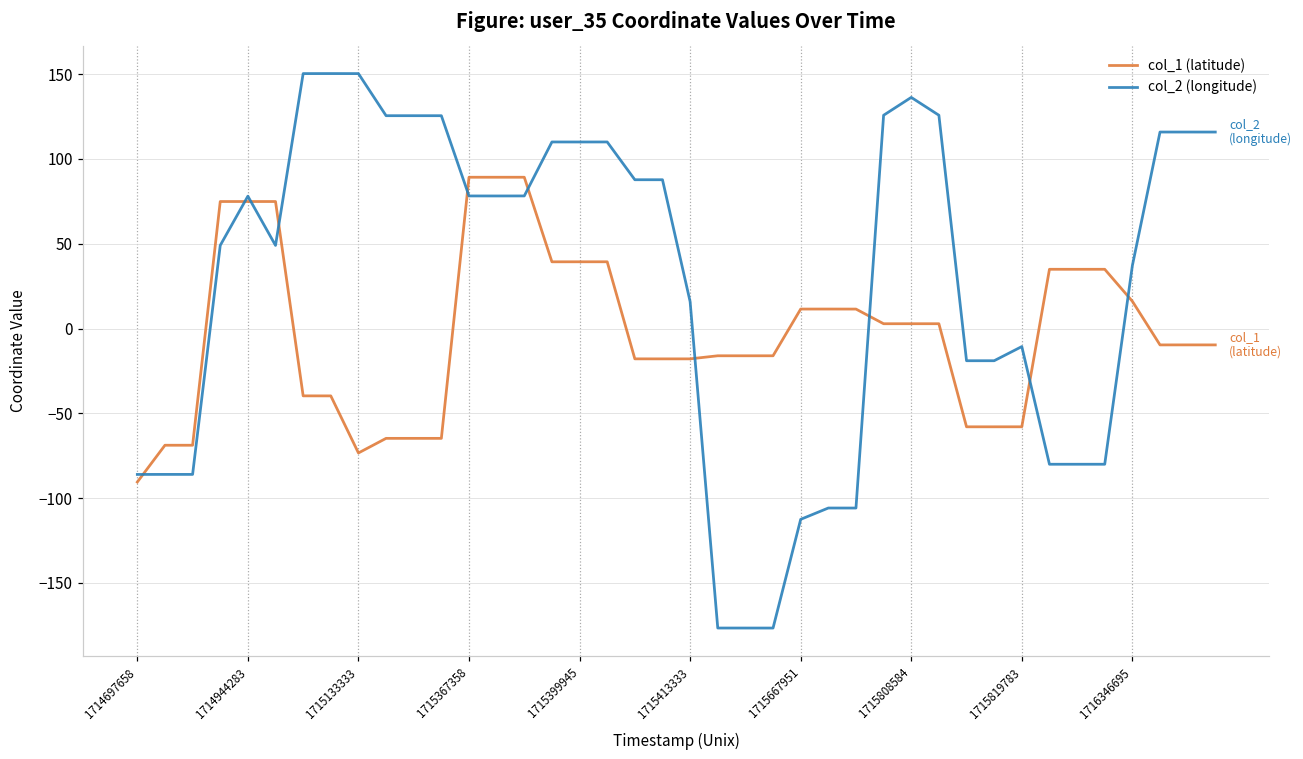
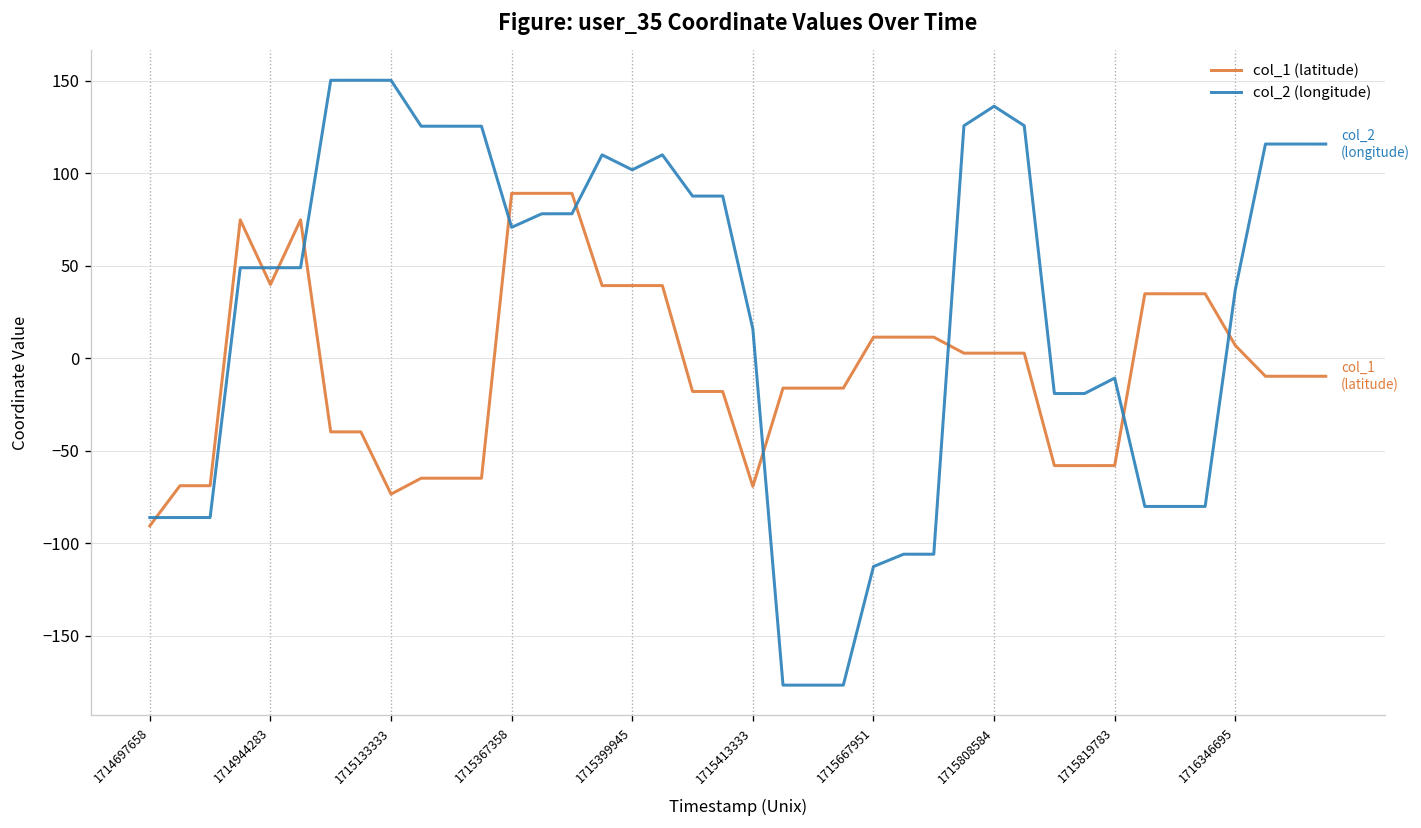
  {
    "col_1 (latitude)": {
      "1714697658": -91,
-     "1714944283": 75,
+     "1714944283": 40,
      "1715133333": -73,
      "1715367358": 89,
      "1715399945": 39,
-     "1715413333": -18,
+     "1715413333": -69,
      "1715667951": 11,
      "1715808584": 3,
      "1715819783": -58,
-     "1716346695": 16
+     "1716346695": 7
    },
    "col_2 (longitude)": {
      "1714697658": -86,
-     "1714944283": 78,
+     "1714944283": 49,
      "1715133333": 150,
-     "1715367358": 78,
-     "1715399945": 110,
+     "1715367358": 71,
+     "1715399945": 102,
      "1715413333": 16,
      "1715667951": -113,
      "1715808584": 136,
      "1715819783": -11,
      "1716346695": 37
    }
  }
